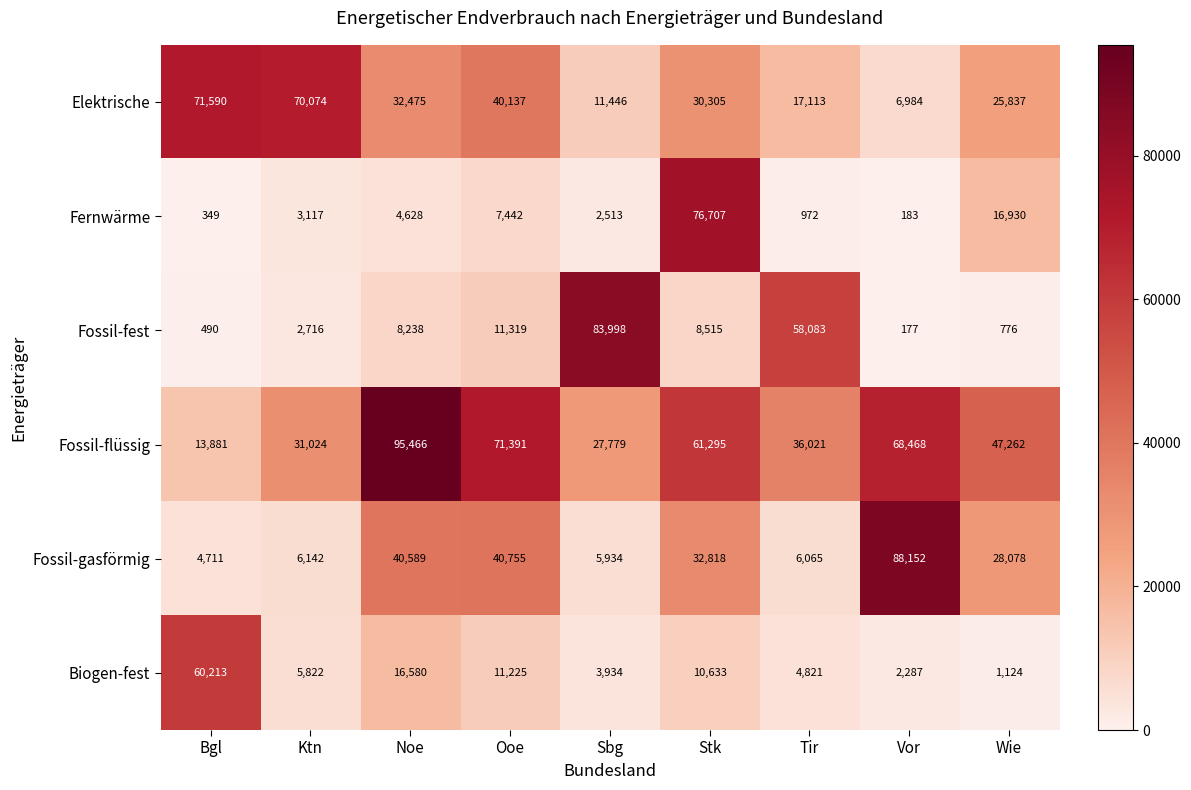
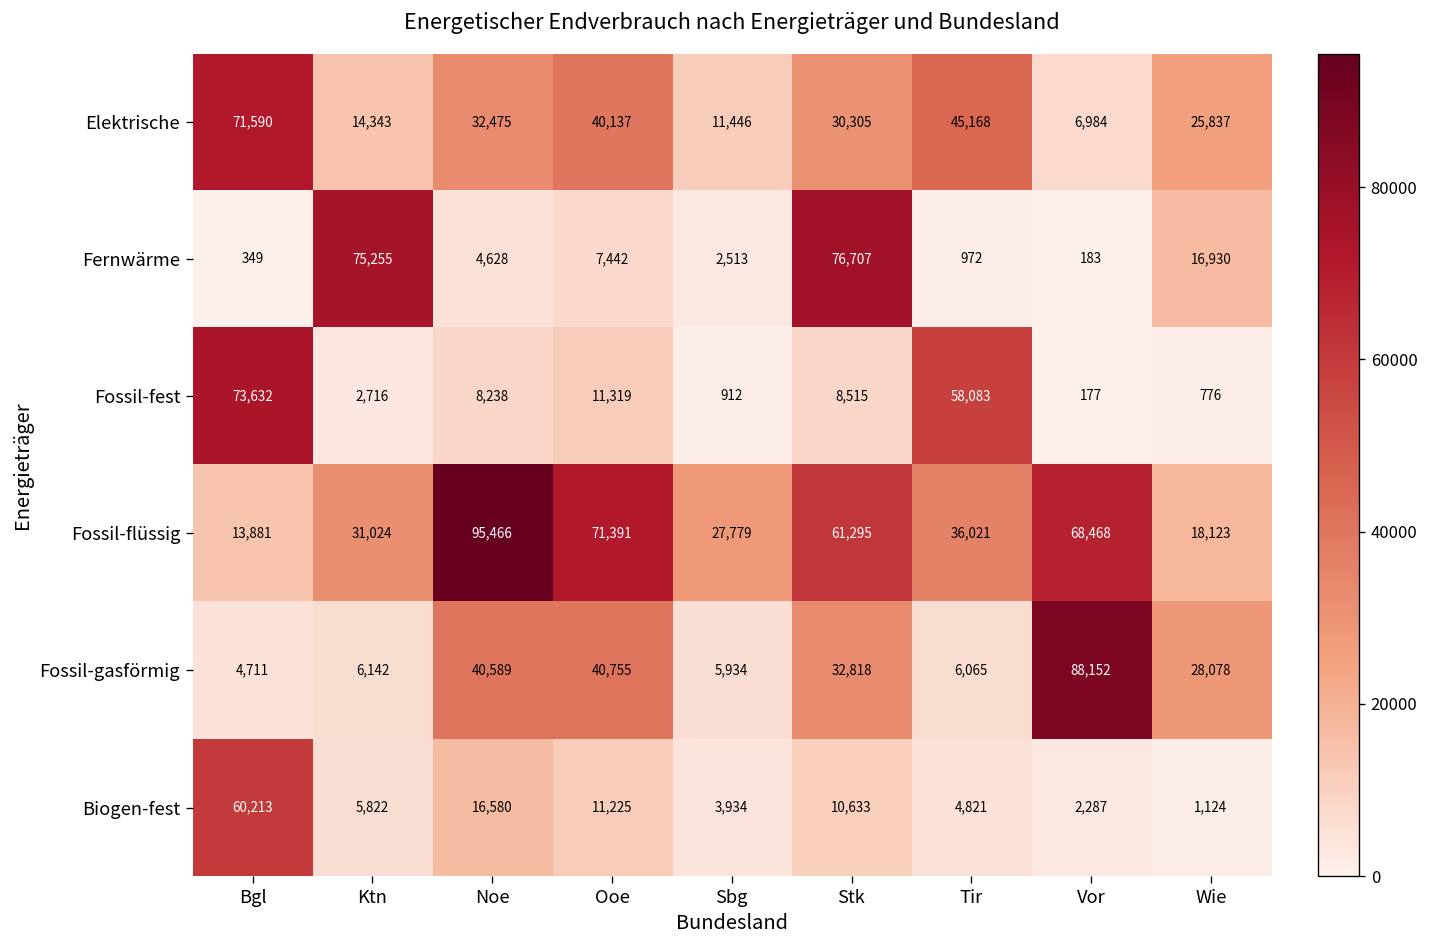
  {
    "Elektrische": {
      "Bgl": "71,590",
-     "Ktn": "70,074",
+     "Ktn": "14,343",
      "Noe": "32,475",
      "Ooe": "40,137",
      "Sbg": "11,446",
      "Stk": "30,305",
-     "Tir": "17,113",
+     "Tir": "45,168",
      "Vor": "6,984",
      "Wie": "25,837"
    },
    "Fernwärme": {
      "Bgl": "349",
-     "Ktn": "3,117",
+     "Ktn": "75,255",
      "Noe": "4,628",
      "Ooe": "7,442",
      "Sbg": "2,513",
      "Stk": "76,707",
      "Tir": "972",
      "Vor": "183",
      "Wie": "16,930"
    },
    "Fossil-fest": {
-     "Bgl": "490",
+     "Bgl": "73,632",
      "Ktn": "2,716",
      "Noe": "8,238",
      "Ooe": "11,319",
-     "Sbg": "83,998",
+     "Sbg": "912",
      "Stk": "8,515",
      "Tir": "58,083",
      "Vor": "177",
      "Wie": "776"
    },
    "Fossil-flüssig": {
      "Bgl": "13,881",
      "Ktn": "31,024",
      "Noe": "95,466",
      "Ooe": "71,391",
      "Sbg": "27,779",
      "Stk": "61,295",
      "Tir": "36,021",
      "Vor": "68,468",
-     "Wie": "47,262"
+     "Wie": "18,123"
    },
    "Fossil-gasförmig": {
      "Bgl": "4,711",
      "Ktn": "6,142",
      "Noe": "40,589",
      "Ooe": "40,755",
      "Sbg": "5,934",
      "Stk": "32,818",
      "Tir": "6,065",
      "Vor": "88,152",
      "Wie": "28,078"
    },
    "Biogen-fest": {
      "Bgl": "60,213",
      "Ktn": "5,822",
      "Noe": "16,580",
      "Ooe": "11,225",
      "Sbg": "3,934",
      "Stk": "10,633",
      "Tir": "4,821",
      "Vor": "2,287",
      "Wie": "1,124"
    }
  }
